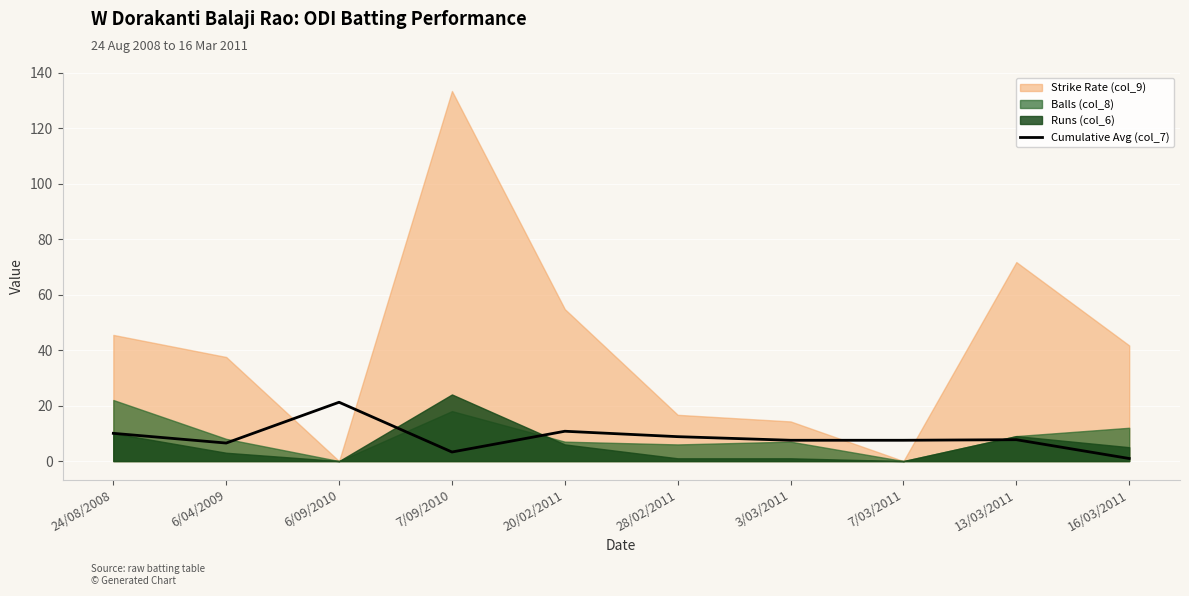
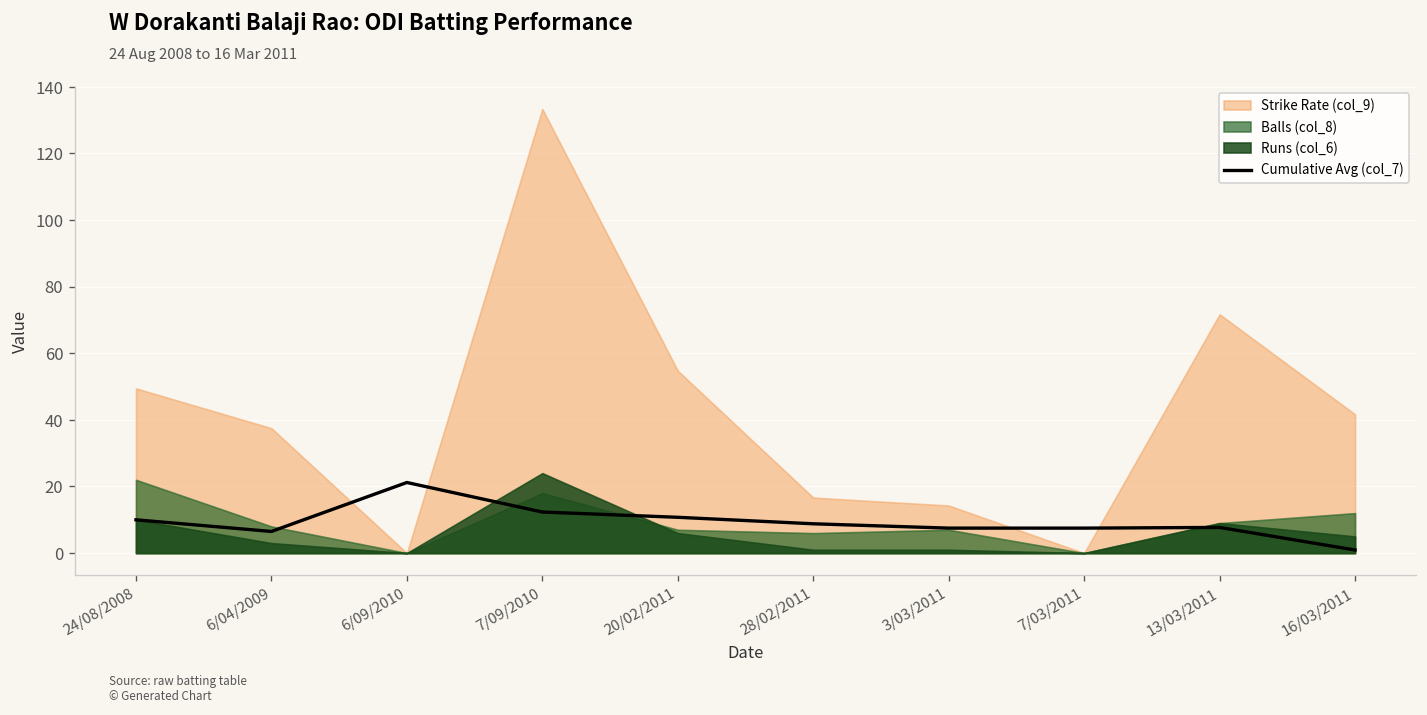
  {
    "Strike Rate (col_9)": {
-     "24/08/2008": 45,
+     "24/08/2008": 49,
      "6/04/2009": 38,
      "7/09/2010": 133,
      "20/02/2011": 55,
      "28/02/2011": 17,
      "3/03/2011": 14,
      "13/03/2011": 72,
      "16/03/2011": 42
    },
    "Cumulative Avg (col_7)": {
      "6/04/2009": 7,
      "6/09/2010": 21,
-     "7/09/2010": 3,
+     "7/09/2010": 12,
      "20/02/2011": 11,
      "28/02/2011": 9,
      "7/03/2011": 8,
      "13/03/2011": 8,
      "16/03/2011": 1
    }
  }
